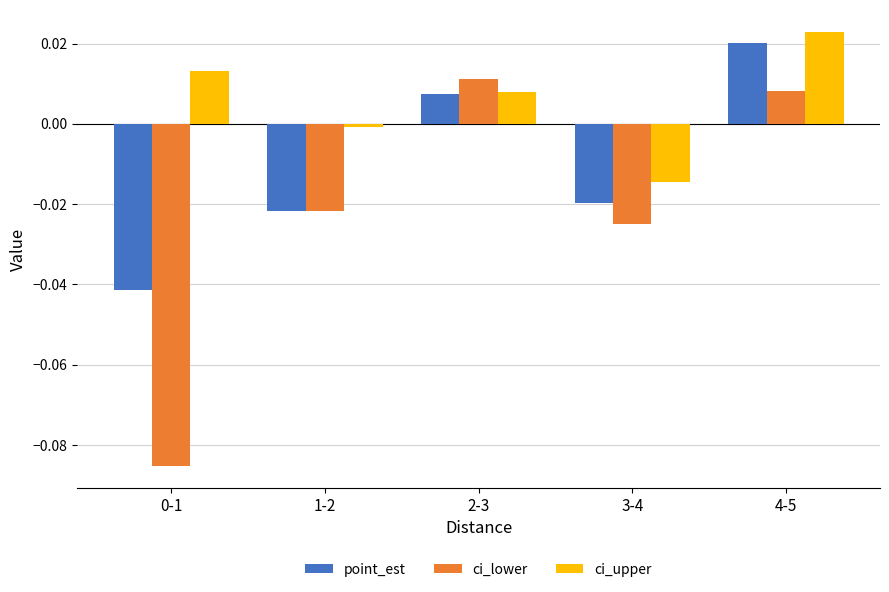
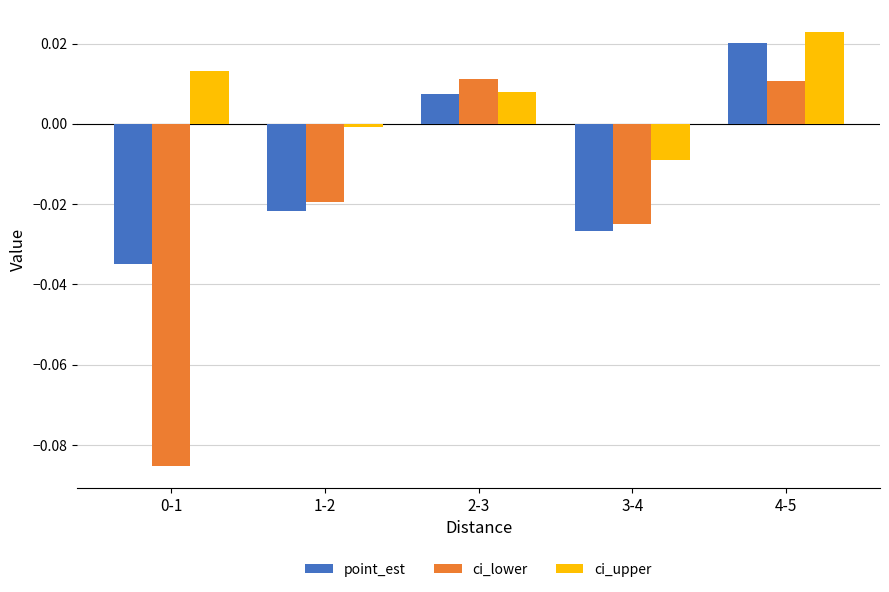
  {
    "point_est": {
-     "0-1": -0.041,
+     "0-1": -0.035,
      "1-2": -0.022,
      "2-3": 0.007,
-     "3-4": -0.020,
+     "3-4": -0.027,
      "4-5": 0.020
    },
    "ci_lower": {
      "0-1": -0.085,
-     "1-2": -0.022,
+     "1-2": -0.019,
      "2-3": 0.011,
      "3-4": -0.025,
-     "4-5": 0.008
+     "4-5": 0.011
    },
    "ci_upper": {
      "0-1": 0.013,
      "1-2": -0.001,
      "2-3": 0.008,
-     "3-4": -0.014,
+     "3-4": -0.009,
      "4-5": 0.023
    }
  }
